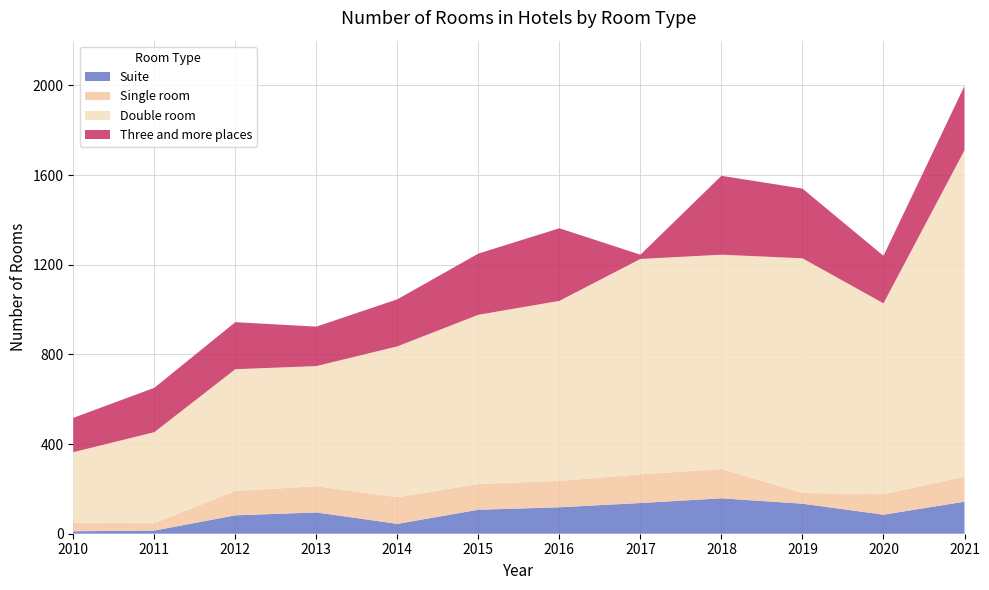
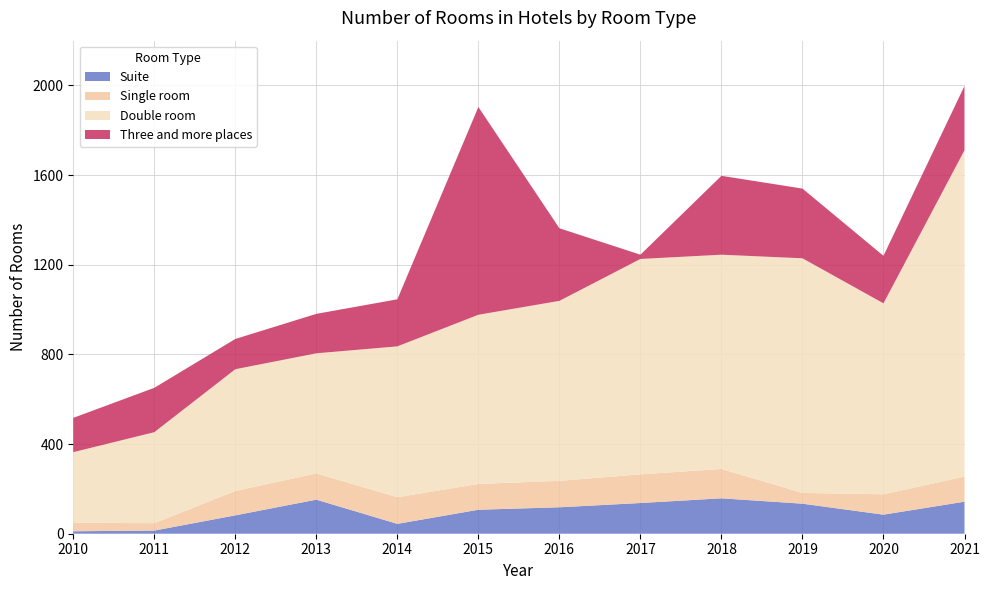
  {
    "Suite": {
      "2011": 10,
      "2012": 80,
-     "2013": 100,
+     "2013": 150,
      "2014": 40,
      "2015": 110,
      "2016": 120,
      "2017": 140,
      "2018": 160,
      "2019": 130,
      "2020": 90,
      "2021": 140
    },
    "Three and more places": {
      "2010": 150,
      "2011": 200,
-     "2012": 210,
+     "2012": 140,
      "2013": 180,
      "2014": 210,
-     "2015": 270,
+     "2015": 930,
      "2016": 320,
      "2017": 20,
      "2018": 350,
      "2019": 310,
      "2020": 210,
      "2021": 290
    }
  }
